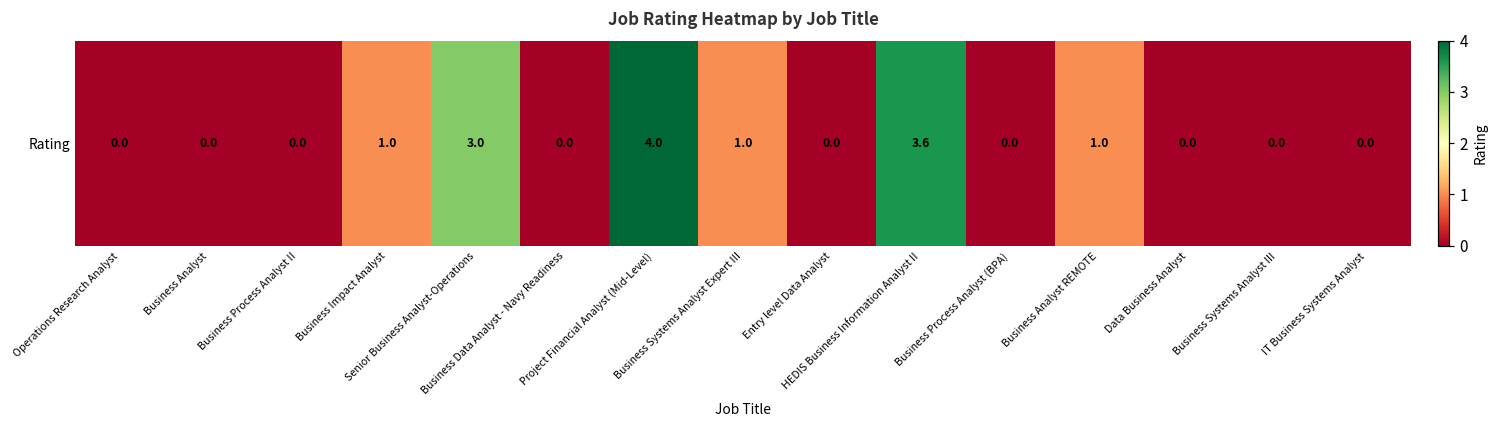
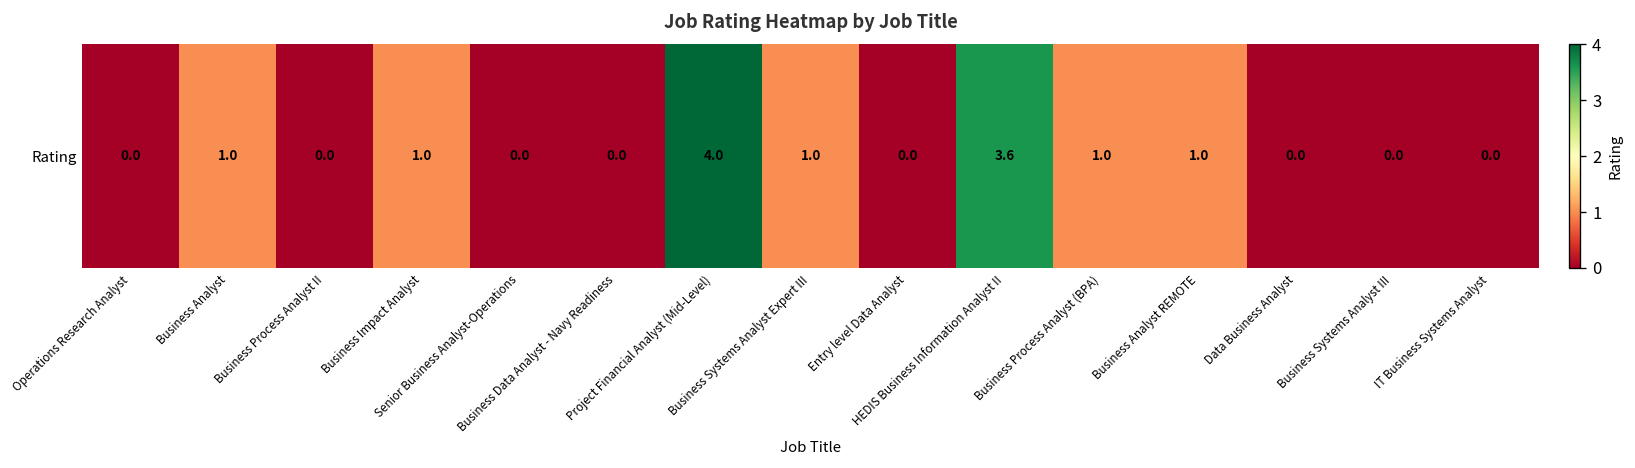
  {
    "Rating": {
      "Operations Research Analyst": 0.0,
-     "Business Analyst": 0.0,
+     "Business Analyst": 1.0,
      "Business Process Analyst II": 0.0,
      "Business Impact Analyst": 1.0,
-     "Senior Business Analyst-Operations": 3.0,
+     "Senior Business Analyst-Operations": 0.0,
      "Business Data Analyst - Navy Readiness": 0.0,
      "Project Financial Analyst (Mid-Level)": 4.0,
      "Business Systems Analyst Expert III": 1.0,
      "Entry level Data Analyst": 0.0,
      "HEDIS Business Information Analyst II": 3.6,
-     "Business Process Analyst (BPA)": 0.0,
+     "Business Process Analyst (BPA)": 1.0,
      "Business Analyst REMOTE": 1.0,
      "Data Business Analyst": 0.0,
      "Business Systems Analyst III": 0.0,
      "IT Business Systems Analyst": 0.0
    }
  }
